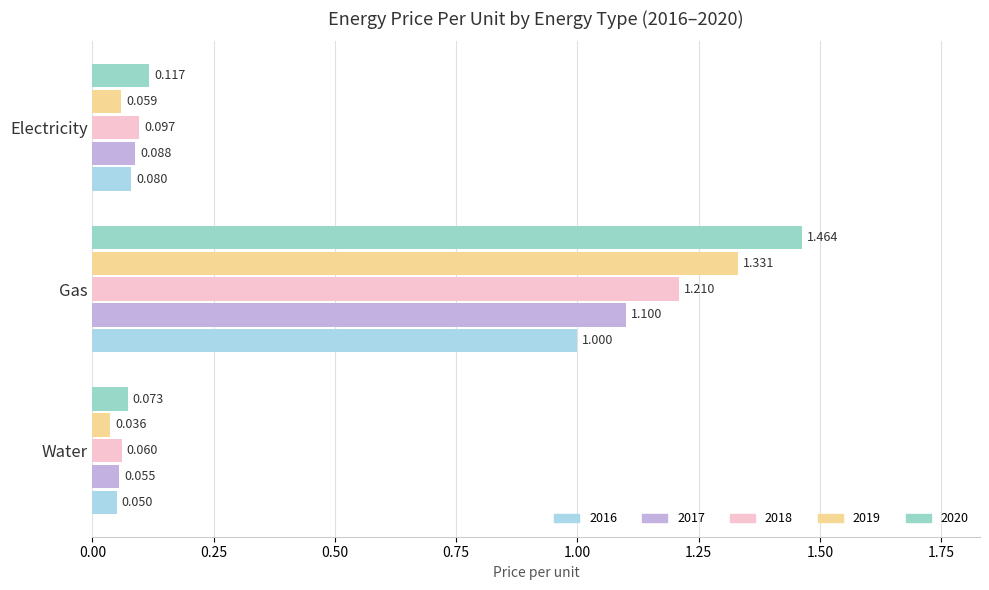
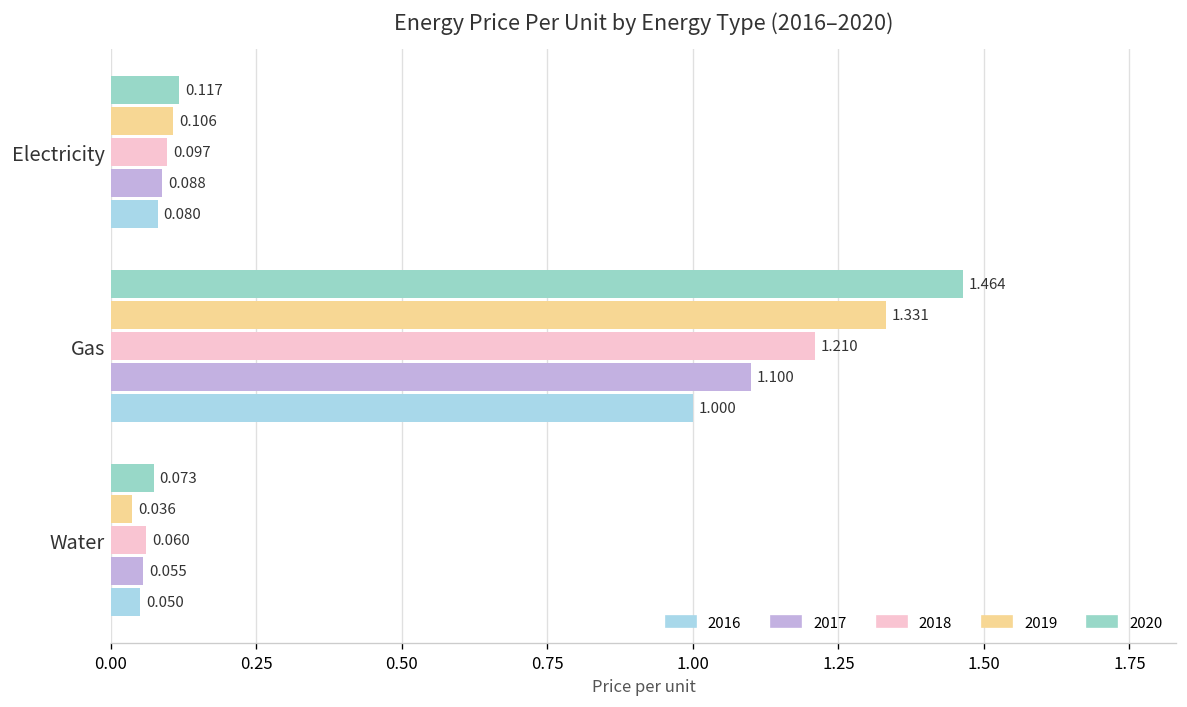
  {
    "2019": {
-     "Electricity": 0.059,
+     "Electricity": 0.106,
      "Gas": 1.331,
      "Water": 0.036
    }
  }
